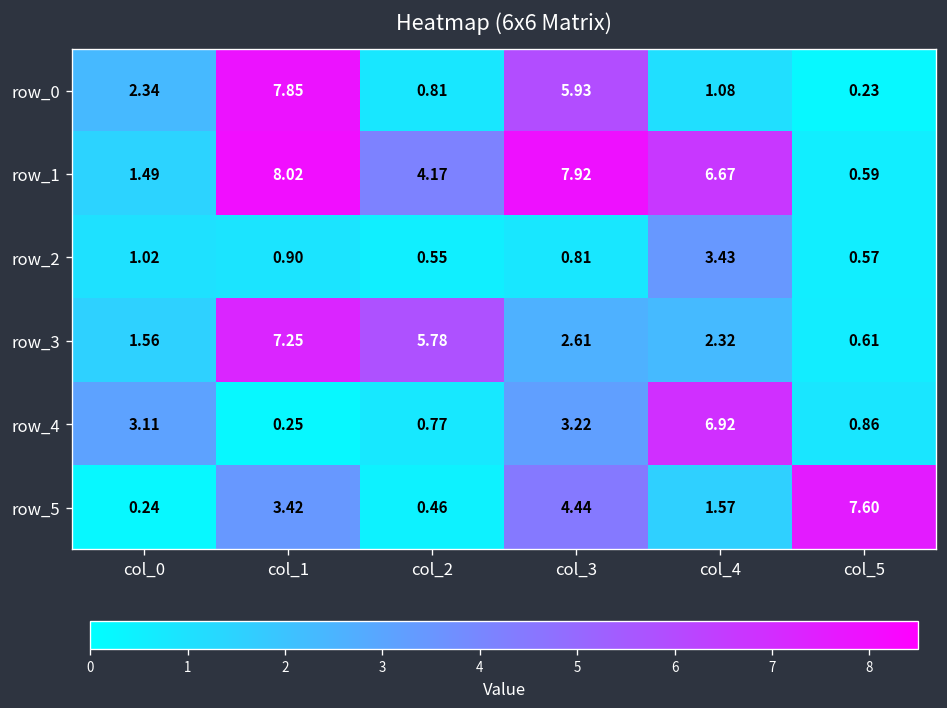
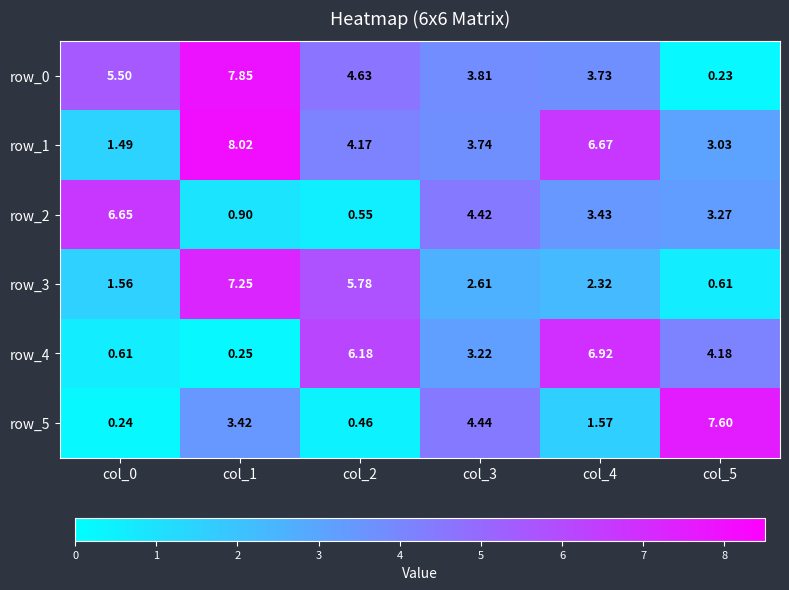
  {
    "row_0": {
-     "col_0": 2.34,
+     "col_0": 5.50,
      "col_1": 7.85,
-     "col_2": 0.81,
-     "col_3": 5.93,
-     "col_4": 1.08,
+     "col_2": 4.63,
+     "col_3": 3.81,
+     "col_4": 3.73,
      "col_5": 0.23
    },
    "row_1": {
      "col_0": 1.49,
      "col_1": 8.02,
      "col_2": 4.17,
-     "col_3": 7.92,
+     "col_3": 3.74,
      "col_4": 6.67,
-     "col_5": 0.59
+     "col_5": 3.03
    },
    "row_2": {
-     "col_0": 1.02,
+     "col_0": 6.65,
      "col_1": 0.90,
      "col_2": 0.55,
-     "col_3": 0.81,
+     "col_3": 4.42,
      "col_4": 3.43,
-     "col_5": 0.57
+     "col_5": 3.27
    },
    "row_3": {
      "col_0": 1.56,
      "col_1": 7.25,
      "col_2": 5.78,
      "col_3": 2.61,
      "col_4": 2.32,
      "col_5": 0.61
    },
    "row_4": {
-     "col_0": 3.11,
+     "col_0": 0.61,
      "col_1": 0.25,
-     "col_2": 0.77,
+     "col_2": 6.18,
      "col_3": 3.22,
      "col_4": 6.92,
-     "col_5": 0.86
+     "col_5": 4.18
    },
    "row_5": {
      "col_0": 0.24,
      "col_1": 3.42,
      "col_2": 0.46,
      "col_3": 4.44,
      "col_4": 1.57,
      "col_5": 7.60
    }
  }
